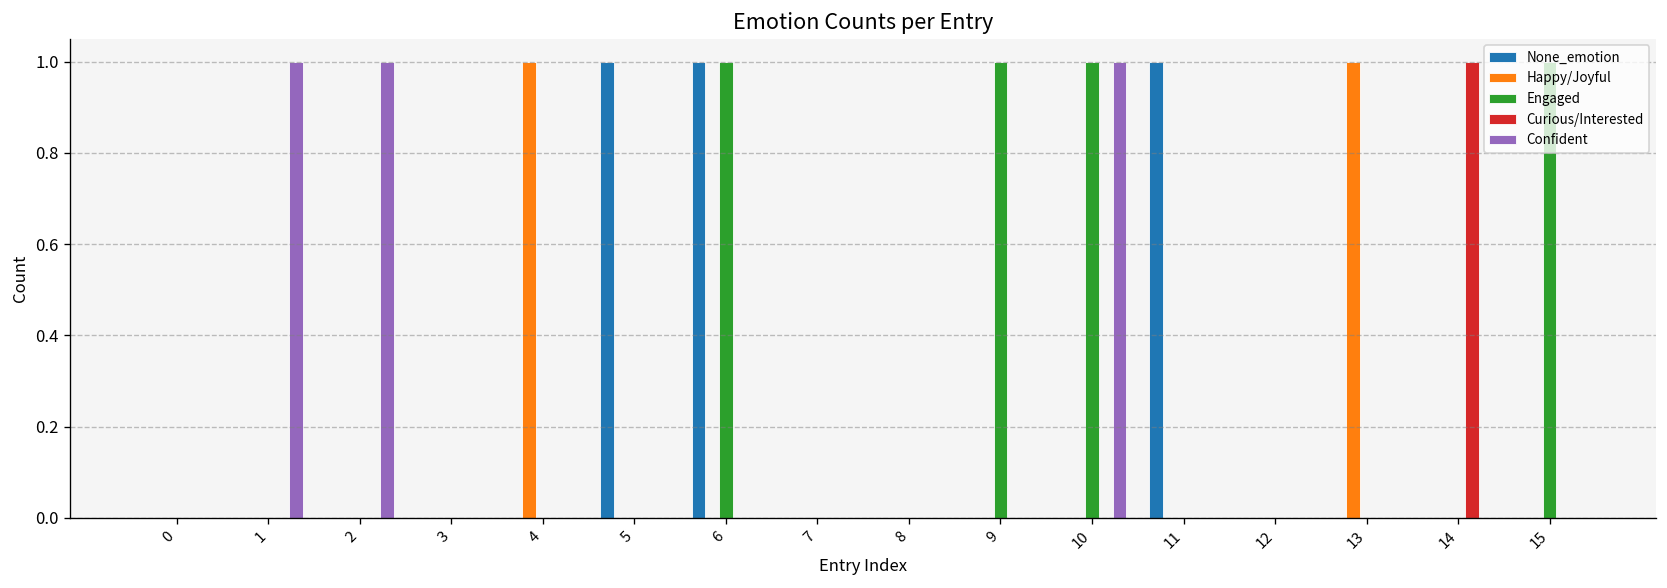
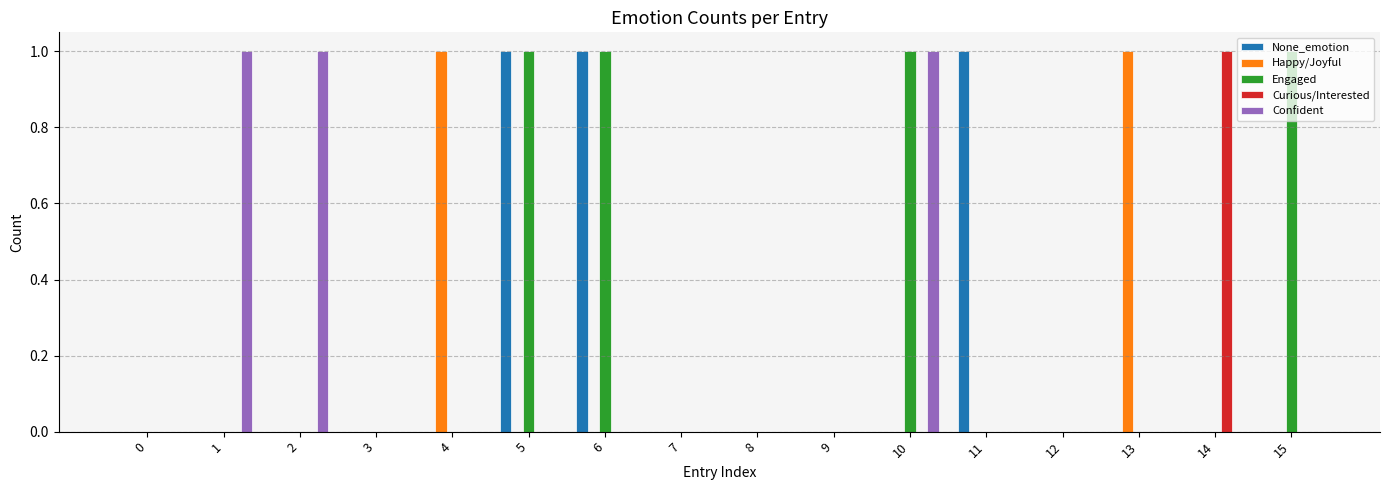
  {
    "None_emotion": {
      "0": 0,
      "1": 0,
      "2": 0,
      "3": 0,
      "4": 0,
      "5": 1,
      "6": 1,
      "7": 0,
      "8": 0,
      "9": 0,
      "10": 0,
      "11": 1,
      "12": 0,
      "13": 0,
      "14": 0,
      "15": 0
    },
    "Happy/Joyful": {
      "0": 0,
      "1": 0,
      "2": 0,
      "3": 0,
      "4": 1,
      "5": 0,
      "6": 0,
      "7": 0,
      "8": 0,
      "9": 0,
      "10": 0,
      "11": 0,
      "12": 0,
      "13": 1,
      "14": 0,
      "15": 0
    },
    "Engaged": {
      "0": 0,
      "1": 0,
      "2": 0,
      "3": 0,
      "4": 0,
-     "5": 0,
+     "5": 1,
      "6": 1,
      "7": 0,
      "8": 0,
-     "9": 1,
+     "9": 0,
      "10": 1,
      "11": 0,
      "12": 0,
      "13": 0,
      "14": 0
    },
    "Curious/Interested": {
      "0": 0,
      "1": 0,
      "2": 0,
      "3": 0,
      "4": 0,
      "5": 0,
      "6": 0,
      "7": 0,
      "8": 0,
      "9": 0,
      "10": 0,
      "11": 0,
      "12": 0,
      "13": 0,
      "14": 1,
      "15": 0
    },
    "Confident": {
      "0": 0,
      "1": 1,
      "2": 1,
      "3": 0,
      "4": 0,
      "5": 0,
      "6": 0,
      "7": 0,
      "8": 0,
      "9": 0,
      "10": 1,
      "11": 0,
      "12": 0,
      "13": 0,
      "14": 0,
      "15": 0
    }
  }
